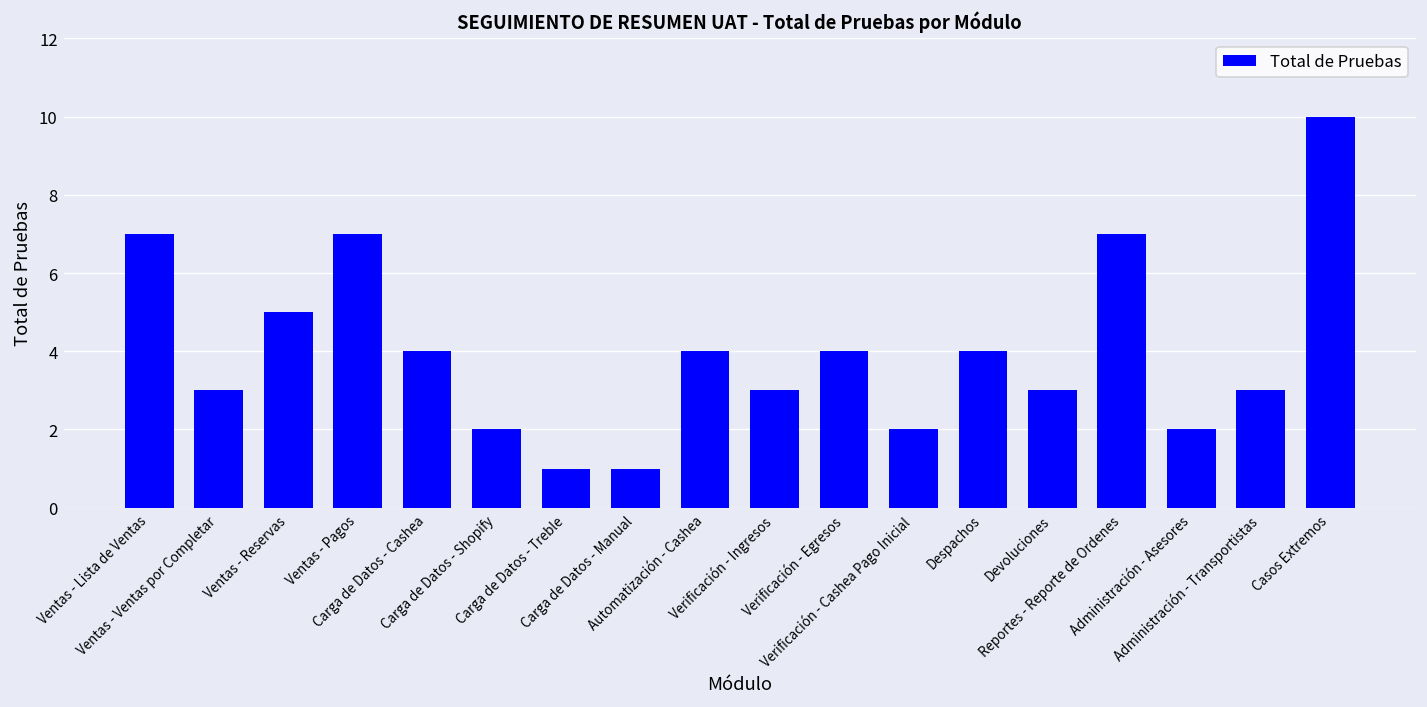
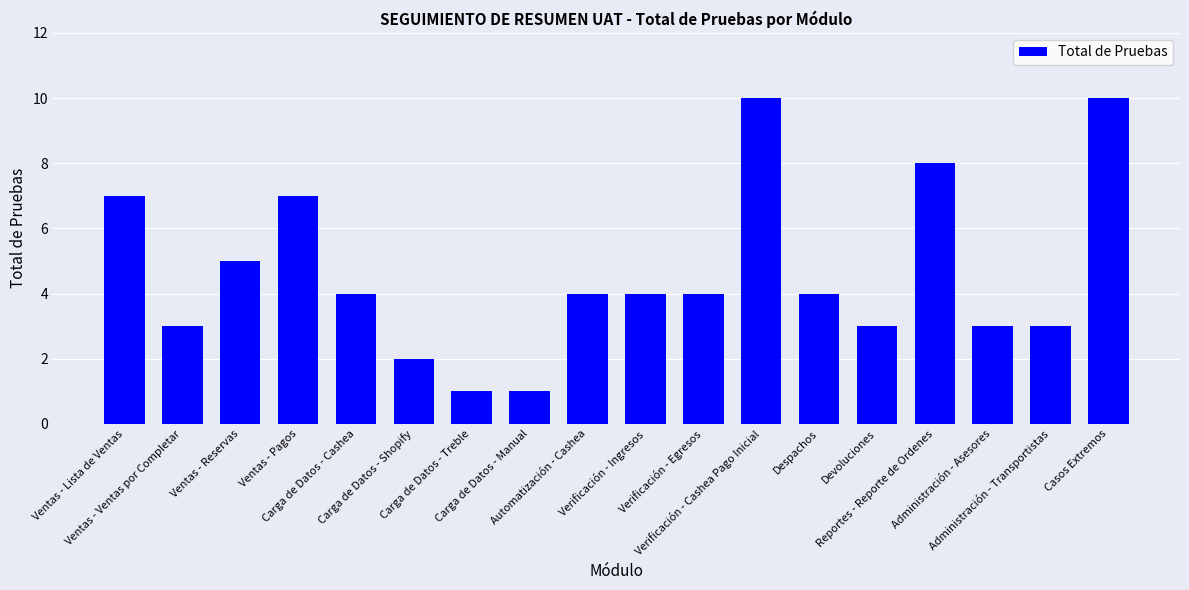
  {
    "Ventas - Lista de Ventas": 7,
    "Ventas - Ventas por Completar": 3,
    "Ventas - Reservas": 5,
    "Ventas - Pagos": 7,
    "Carga de Datos - Cashea": 4,
    "Carga de Datos - Shopify": 2,
    "Carga de Datos - Treble": 1,
    "Carga de Datos - Manual": 1,
    "Automatización - Cashea": 4,
-   "Verificación - Ingresos": 3,
+   "Verificación - Ingresos": 4,
    "Verificación - Egresos": 4,
-   "Verificación - Cashea Pago Inicial": 2,
+   "Verificación - Cashea Pago Inicial": 10,
    "Despachos": 4,
    "Devoluciones": 3,
-   "Reportes - Reporte de Ordenes": 7,
-   "Administración - Asesores": 2,
+   "Reportes - Reporte de Ordenes": 8,
+   "Administración - Asesores": 3,
    "Administración - Transportistas": 3,
    "Casos Extremos": 10
  }
